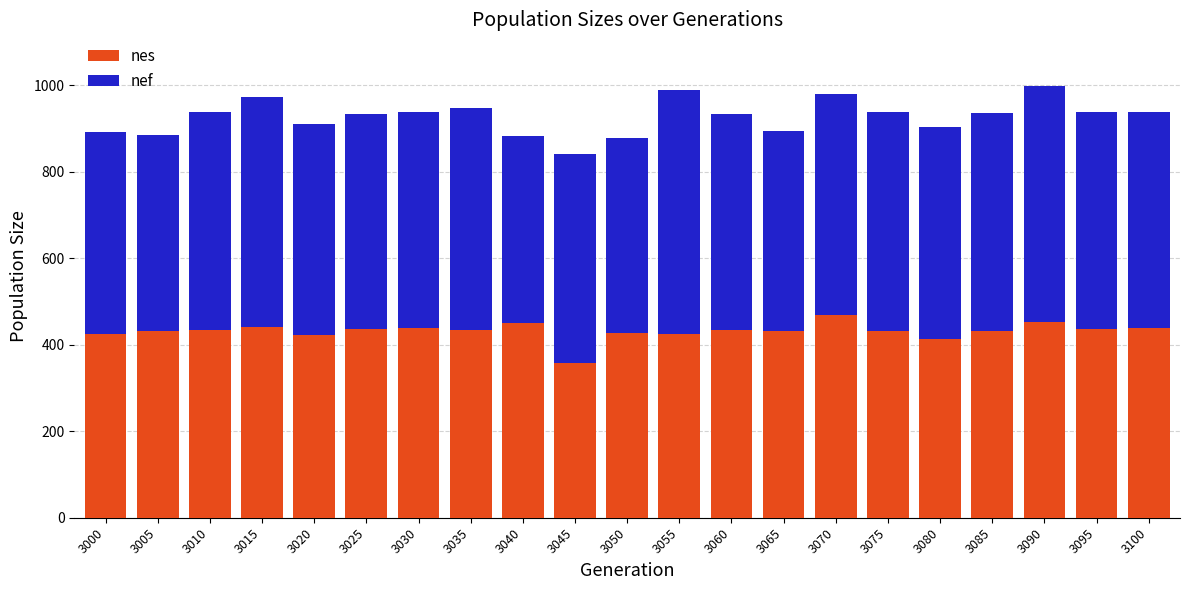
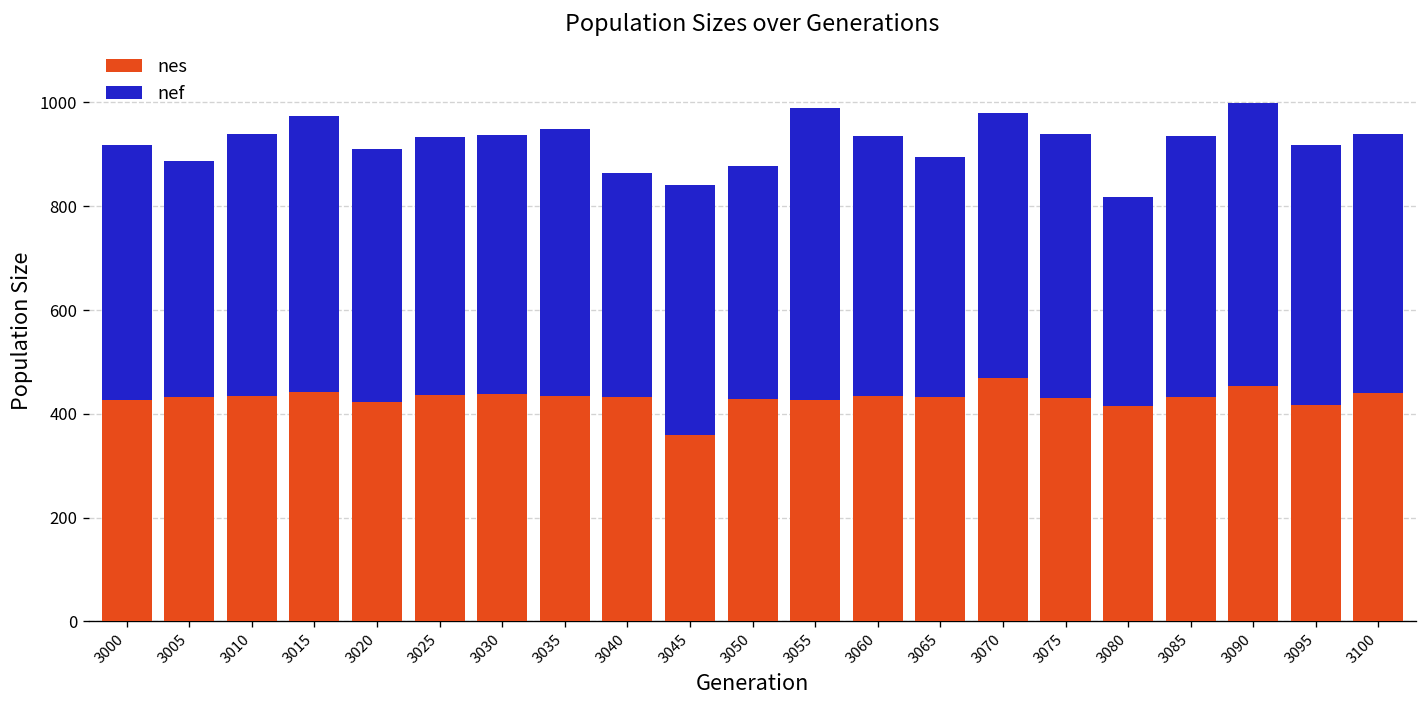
  {
    "nes": {
      "3000": 430,
      "3005": 430,
      "3010": 430,
      "3015": 440,
      "3020": 420,
      "3025": 440,
      "3030": 440,
      "3035": 430,
-     "3040": 450,
+     "3040": 430,
      "3045": 360,
      "3050": 430,
      "3055": 430,
      "3060": 430,
      "3065": 430,
      "3070": 470,
      "3075": 430,
      "3080": 410,
      "3085": 430,
      "3090": 450,
-     "3095": 440,
+     "3095": 420,
      "3100": 440
    },
    "nef": {
-     "3000": 470,
+     "3000": 490,
      "3005": 450,
      "3010": 500,
      "3015": 530,
      "3020": 490,
      "3025": 500,
      "3030": 500,
      "3035": 510,
      "3040": 430,
      "3045": 480,
      "3050": 450,
      "3055": 560,
      "3060": 500,
      "3065": 460,
      "3070": 510,
      "3075": 510,
-     "3080": 490,
+     "3080": 400,
      "3085": 500,
      "3090": 550,
      "3095": 500,
      "3100": 500
    }
  }
